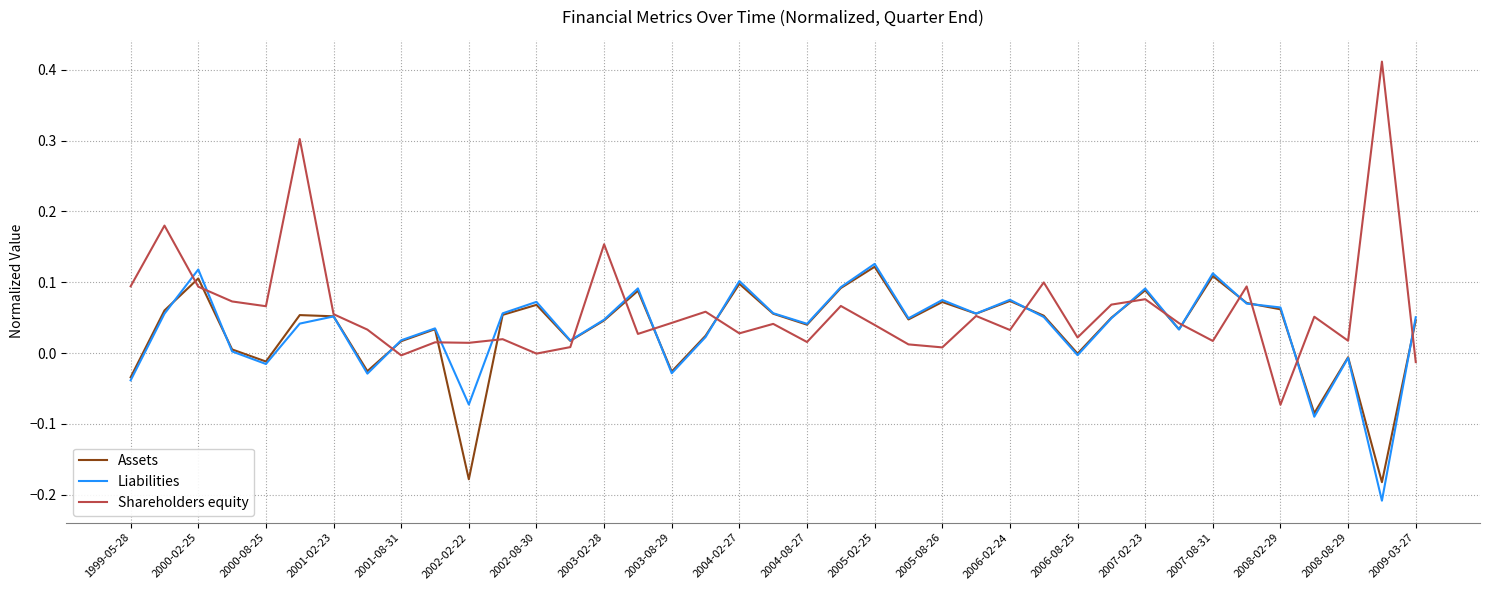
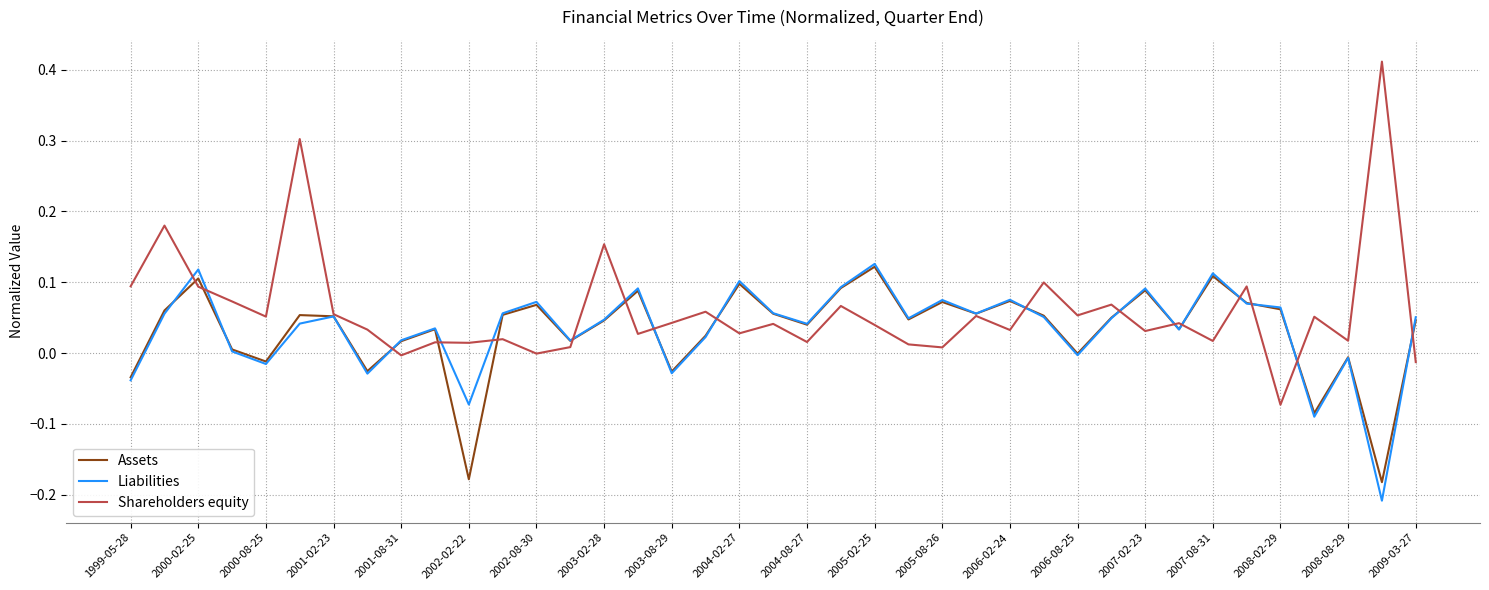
  {
    "Assets": {
      "1999-05-28": -0.03,
      "2000-02-25": 0.11,
      "2002-02-22": -0.18,
      "2002-08-30": 0.07,
      "2004-02-27": 0.10,
      "2005-02-25": 0.12,
      "2007-08-31": 0.11,
      "2009-03-27": 0.05
    },
    "Liabilities": {
      "1999-05-28": -0.04,
      "2000-02-25": 0.12,
      "2002-02-22": -0.07,
      "2002-08-30": 0.07,
      "2004-02-27": 0.10,
      "2005-02-25": 0.13,
      "2007-08-31": 0.11,
      "2009-03-27": 0.05
    },
    "Shareholders equity": {
      "1999-05-28": 0.09,
      "2000-02-25": 0.09,
-     "2000-08-25": 0.07,
+     "2000-08-25": 0.05,
      "2001-08-31": 0.00,
      "2002-02-22": 0.01,
      "2002-08-30": 0.00,
      "2003-02-28": 0.15,
      "2003-08-29": 0.04,
      "2004-02-27": 0.03,
      "2004-08-27": 0.02,
      "2005-02-25": 0.04,
      "2005-08-26": 0.01,
      "2006-02-24": 0.03,
-     "2006-08-25": 0.02,
-     "2007-02-23": 0.08,
+     "2006-08-25": 0.05,
+     "2007-02-23": 0.03,
      "2007-08-31": 0.02,
      "2008-02-29": -0.07,
      "2008-08-29": 0.02,
      "2009-03-27": -0.01
    }
  }
